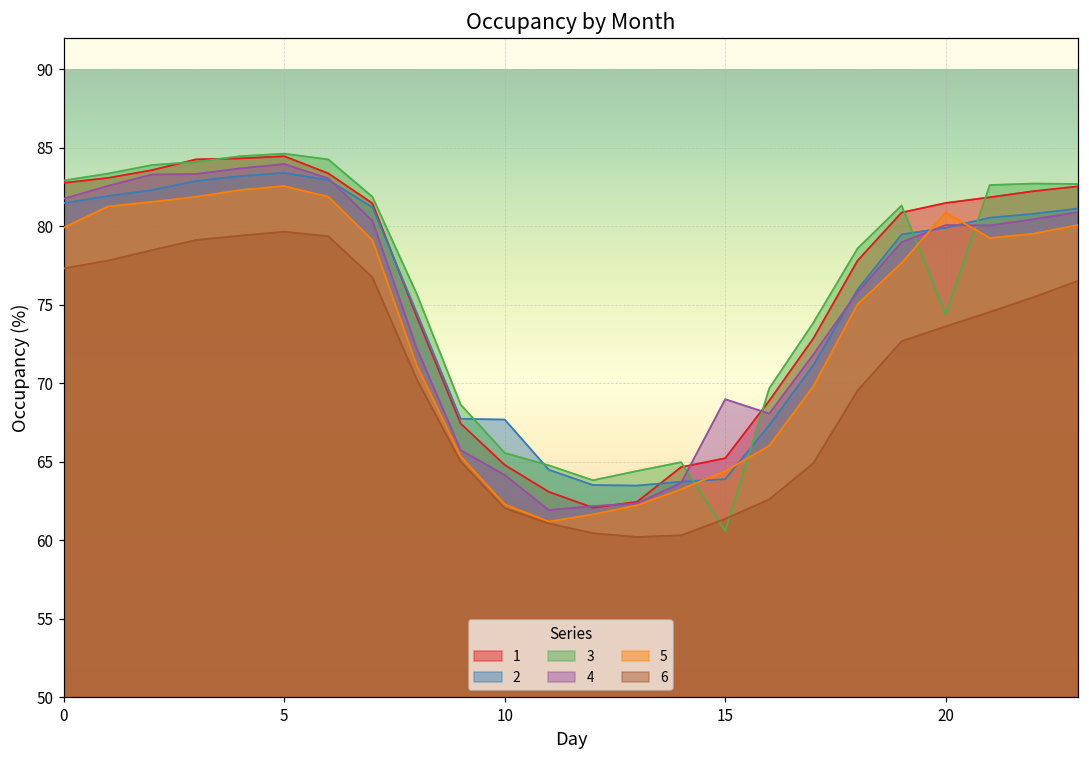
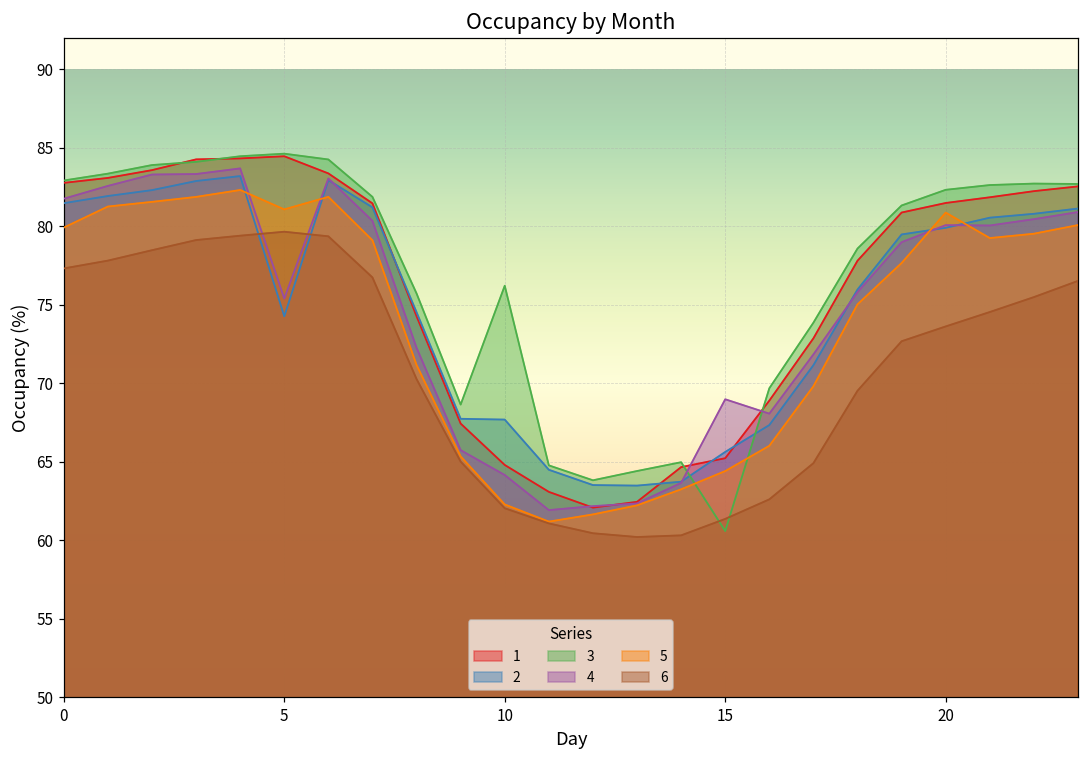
  {
    "2": {
      "0": 81.5,
-     "5": 83.4,
+     "5": 74.3,
      "10": 67.7,
-     "15": 63.9
+     "15": 65.6
    },
    "3": {
-     "10": 65.5,
+     "10": 76.2,
      "15": 60.6,
-     "20": 74.4
+     "20": 82.3
    },
    "4": {
      "0": 81.7,
-     "5": 84.0,
+     "5": 75.4,
      "10": 64.1,
      "15": 69.0
    },
    "5": {
      "0": 79.9,
-     "5": 82.6,
+     "5": 81.1,
      "10": 62.3,
      "15": 64.4,
      "20": 80.9
    }
  }
